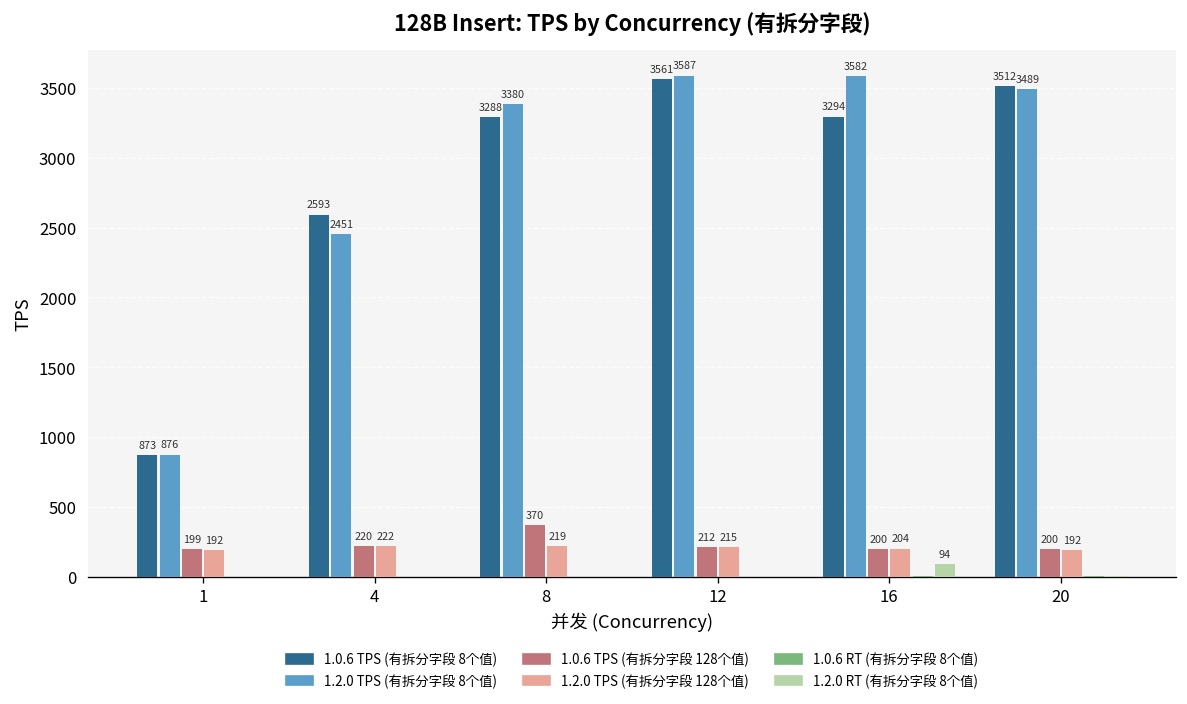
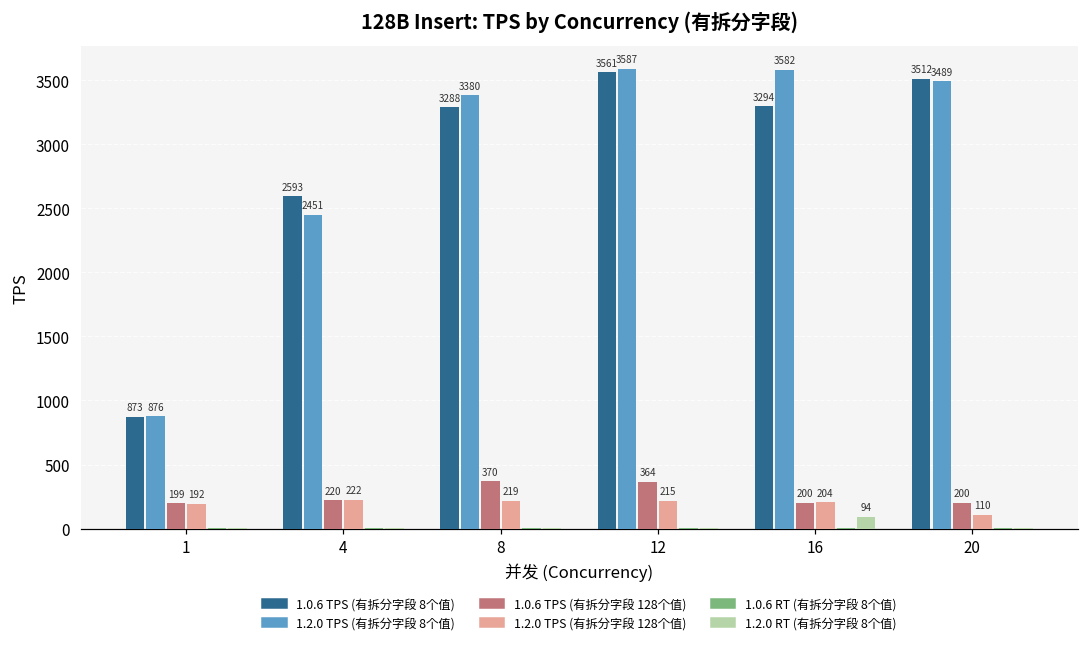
  {
    "1.0.6 TPS (有拆分字段 8个值)": {
      "1": 873,
      "4": 2593,
      "8": 3288,
      "12": 3561,
      "16": 3294,
      "20": 3512
    },
    "1.2.0 TPS (有拆分字段 8个值)": {
      "1": 876,
      "4": 2451,
      "8": 3380,
      "12": 3587,
      "16": 3582,
      "20": 3489
    },
    "1.0.6 TPS (有拆分字段 128个值)": {
      "1": 199,
      "4": 220,
      "8": 370,
-     "12": 212,
+     "12": 364,
      "16": 200,
      "20": 200
    },
    "1.2.0 TPS (有拆分字段 128个值)": {
      "1": 192,
      "4": 222,
      "8": 219,
      "12": 215,
      "16": 204,
-     "20": 192
+     "20": 110
    },
    "1.2.0 RT (有拆分字段 8个值)": {
      "16": 94
    }
  }
